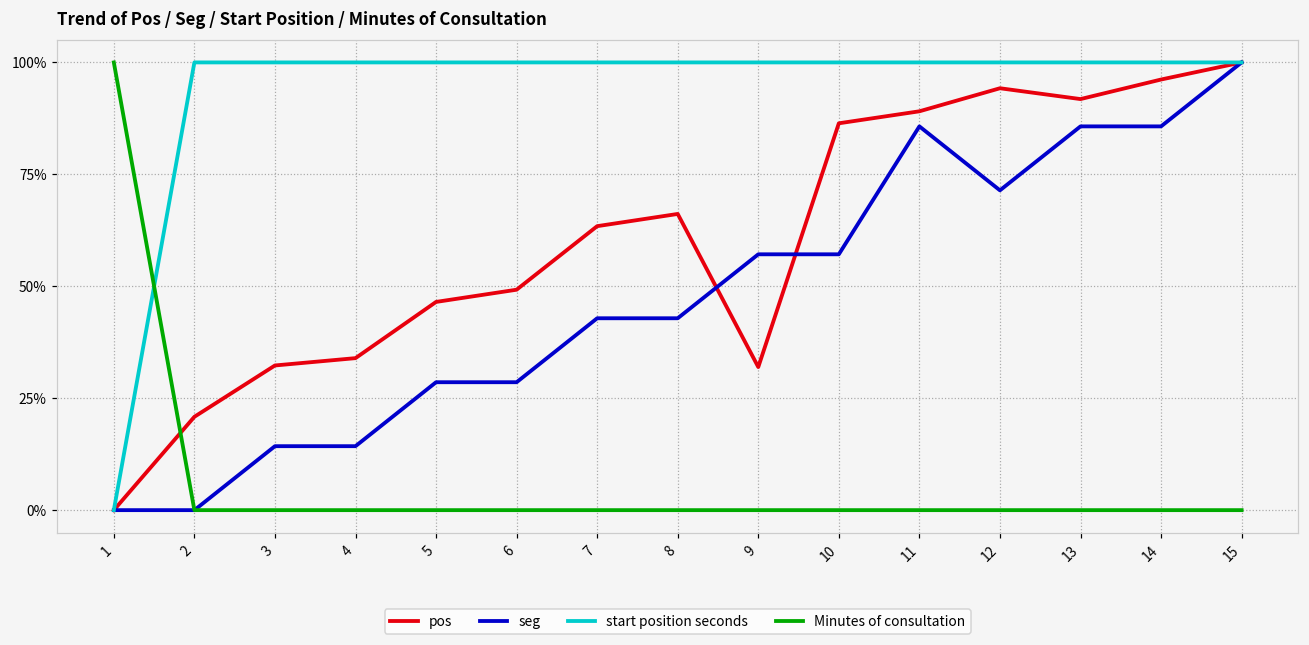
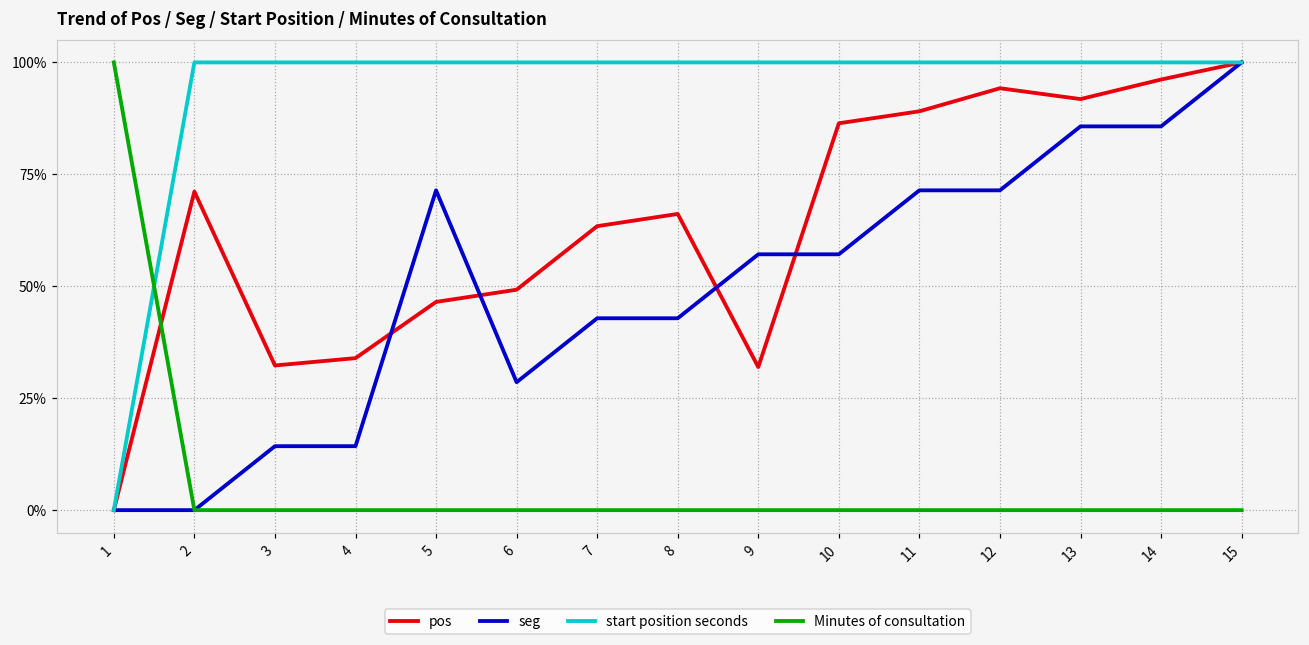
  {
    "pos": {
-     "2": "21%",
+     "2": "71%",
      "3": "32%",
      "4": "34%",
      "5": "47%",
      "6": "49%",
      "7": "63%",
      "8": "66%",
      "9": "32%",
      "10": "86%",
      "11": "89%",
      "12": "94%",
      "13": "92%",
      "14": "96%"
    },
    "seg": {
      "3": "14%",
      "4": "14%",
-     "5": "29%",
+     "5": "71%",
      "6": "29%",
      "7": "43%",
      "8": "43%",
      "9": "57%",
      "10": "57%",
-     "11": "86%",
+     "11": "71%",
      "12": "71%",
      "13": "86%",
      "14": "86%"
    },
    "start position seconds": {
      "2": "100%",
      "3": "100%",
      "4": "100%",
      "5": "100%",
      "6": "100%",
      "7": "100%",
      "8": "100%",
      "9": "100%",
      "10": "100%",
      "11": "100%",
      "12": "100%",
      "13": "100%",
      "14": "100%"
    },
    "Minutes of consultation": {
      "1": "100%",
      "3": "0%",
      "4": "0%",
      "5": "0%",
      "6": "0%",
      "7": "0%",
      "8": "0%",
      "9": "0%",
      "10": "0%",
      "11": "0%",
      "12": "0%",
      "13": "0%",
      "14": "0%",
      "15": "0%"
    }
  }
